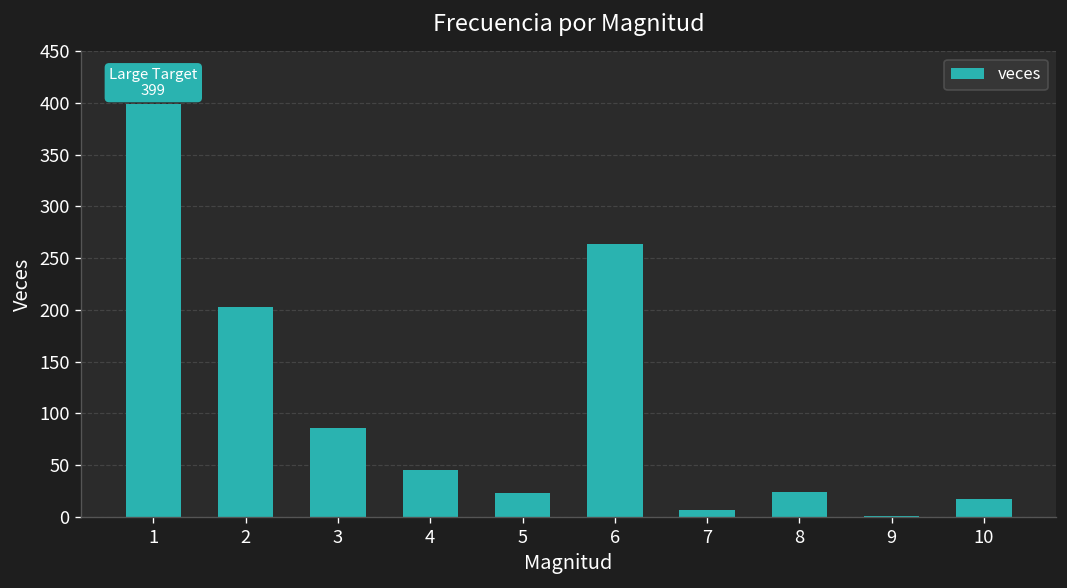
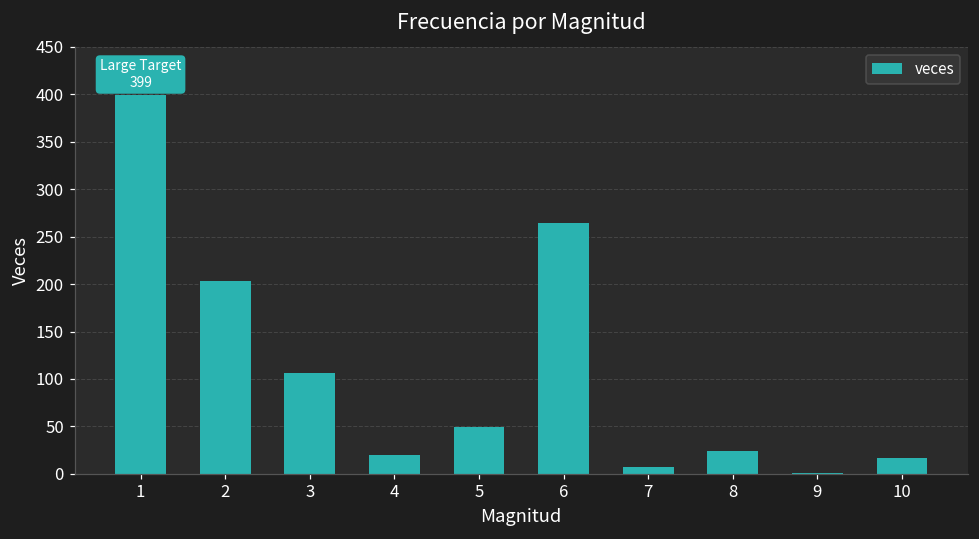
  {
    "2": 200,
-   "3": 90,
-   "4": 50,
-   "5": 20,
+   "3": 110,
+   "4": 20,
+   "5": 50,
    "6": 260,
    "7": 10,
    "8": 20,
    "10": 20
  }
